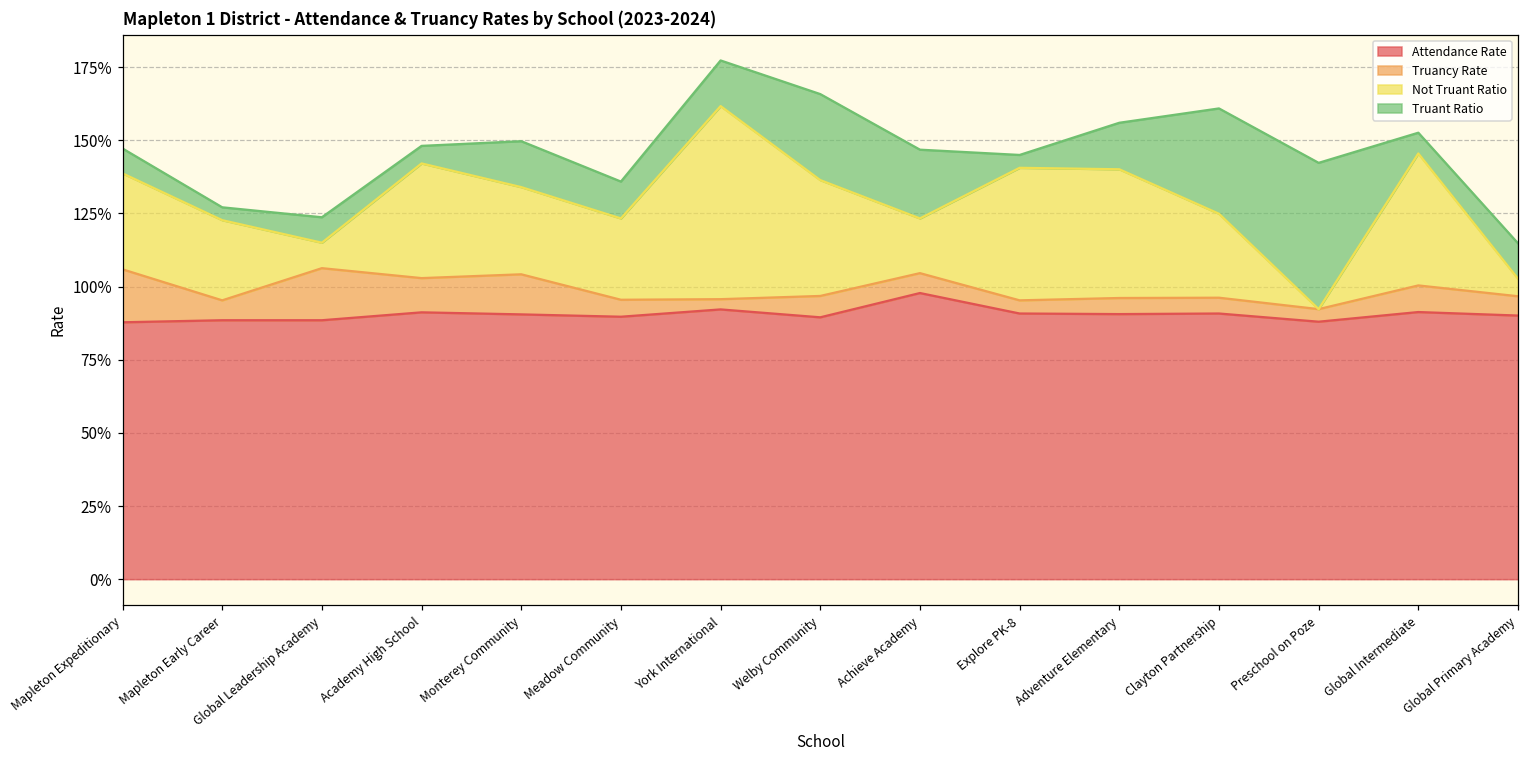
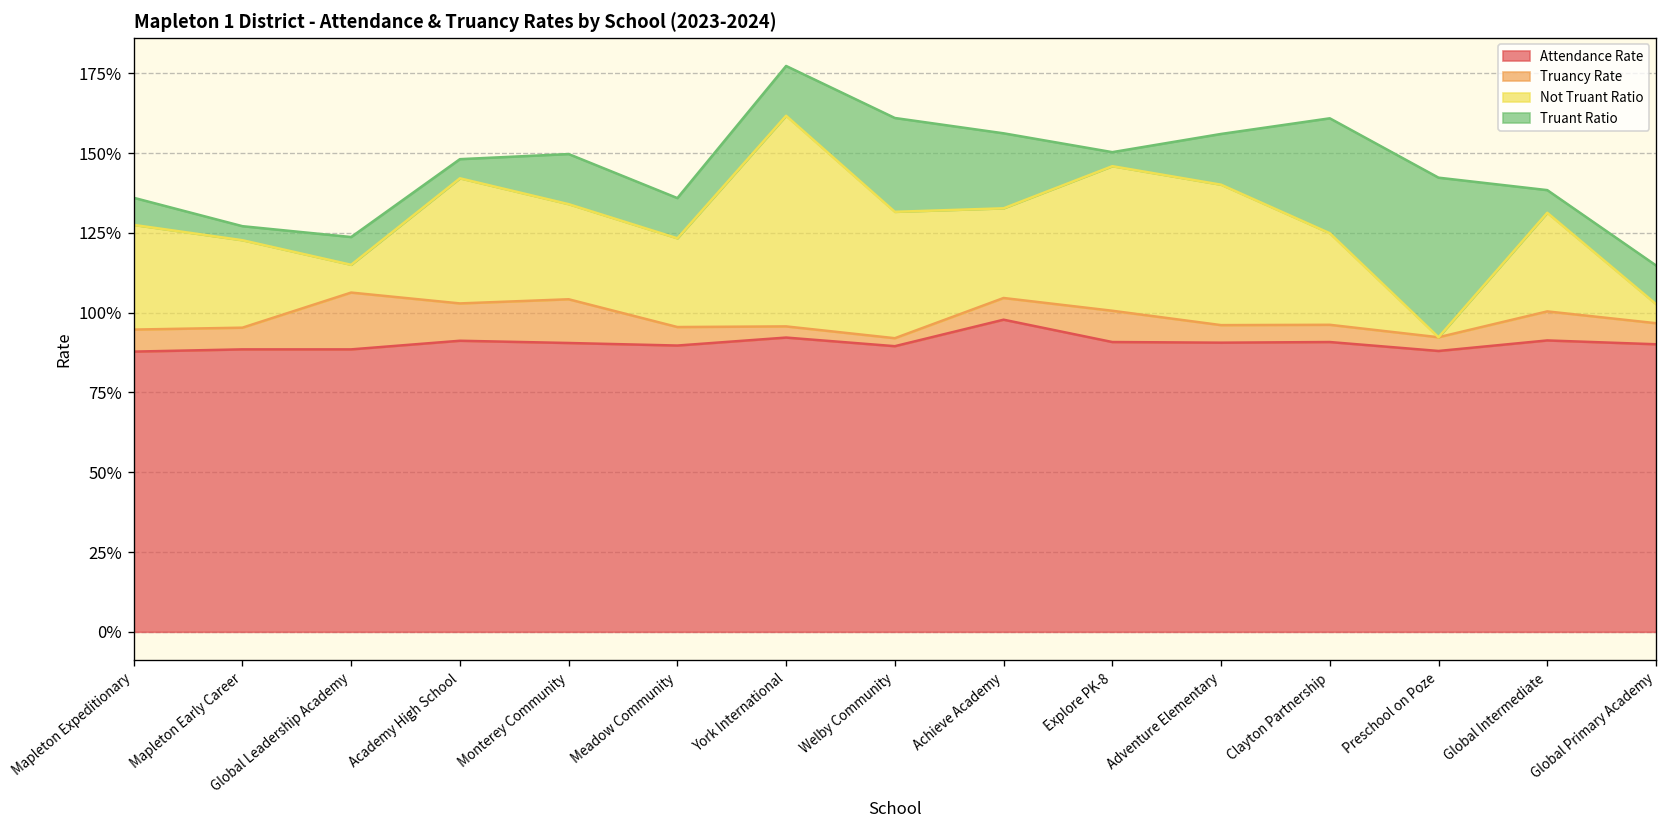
  {
    "Attendance Rate": {
      "Mapleton Expeditionary": "88%",
      "Mapleton Early Career": "89%",
      "Global Leadership Academy": "89%",
      "Academy High School": "91%",
      "Monterey Community": "91%",
      "Meadow Community": "90%",
      "York International": "92%",
      "Welby Community": "90%",
      "Achieve Academy": "98%",
      "Explore PK-8": "91%",
      "Adventure Elementary": "91%",
      "Clayton Partnership": "91%",
      "Preschool on Poze": "88%",
      "Global Intermediate": "91%",
      "Global Primary Academy": "90%"
    },
    "Truancy Rate": {
-     "Mapleton Expeditionary": "18%",
+     "Mapleton Expeditionary": "7%",
      "Mapleton Early Career": "7%",
      "Global Leadership Academy": "18%",
      "Academy High School": "12%",
      "Monterey Community": "14%",
      "Meadow Community": "6%",
      "York International": "4%",
-     "Welby Community": "7%",
+     "Welby Community": "3%",
      "Achieve Academy": "7%",
-     "Explore PK-8": "5%",
+     "Explore PK-8": "10%",
      "Adventure Elementary": "6%",
      "Clayton Partnership": "5%",
      "Global Intermediate": "9%",
      "Global Primary Academy": "7%"
    },
    "Not Truant Ratio": {
      "Mapleton Expeditionary": "33%",
      "Mapleton Early Career": "27%",
      "Global Leadership Academy": "9%",
      "Academy High School": "39%",
      "Monterey Community": "30%",
      "Meadow Community": "28%",
      "York International": "66%",
      "Welby Community": "40%",
-     "Achieve Academy": "19%",
+     "Achieve Academy": "28%",
      "Explore PK-8": "45%",
      "Adventure Elementary": "44%",
      "Clayton Partnership": "29%",
-     "Global Intermediate": "45%",
+     "Global Intermediate": "31%",
      "Global Primary Academy": "6%"
    },
    "Truant Ratio": {
      "Mapleton Expeditionary": "8%",
      "Mapleton Early Career": "4%",
      "Global Leadership Academy": "9%",
      "Academy High School": "6%",
      "Monterey Community": "16%",
      "Meadow Community": "13%",
      "York International": "16%",
      "Welby Community": "29%",
      "Achieve Academy": "23%",
      "Explore PK-8": "4%",
      "Adventure Elementary": "16%",
      "Clayton Partnership": "36%",
      "Preschool on Poze": "50%",
      "Global Intermediate": "7%",
      "Global Primary Academy": "12%"
    }
  }
